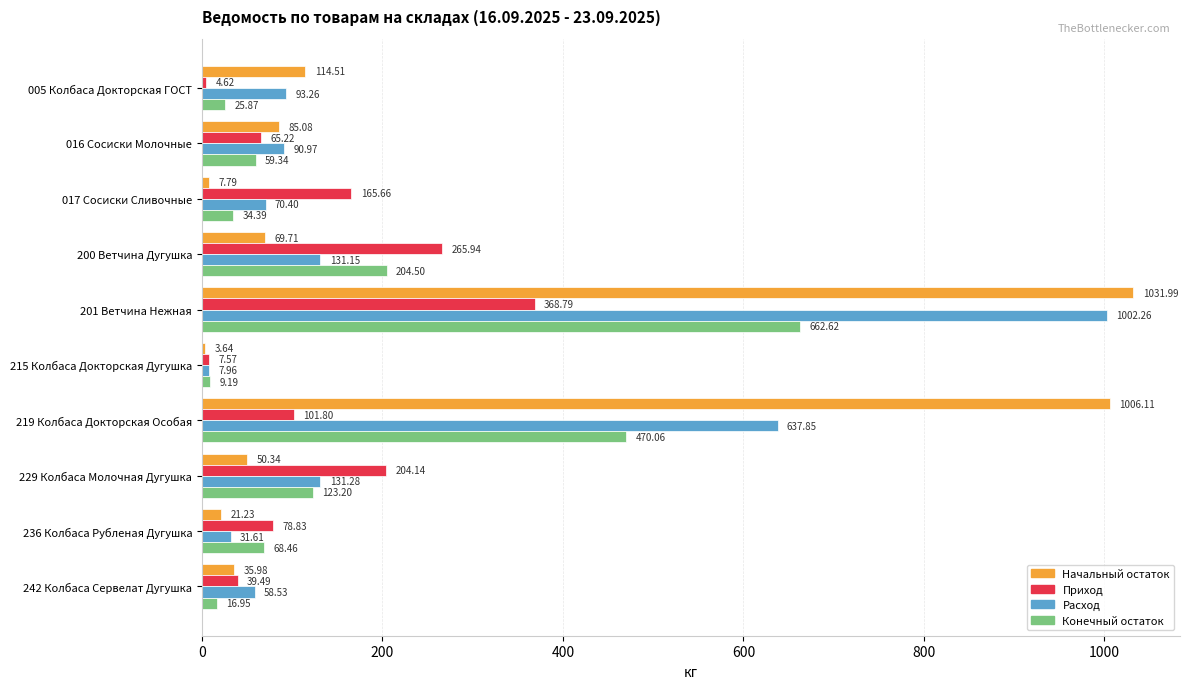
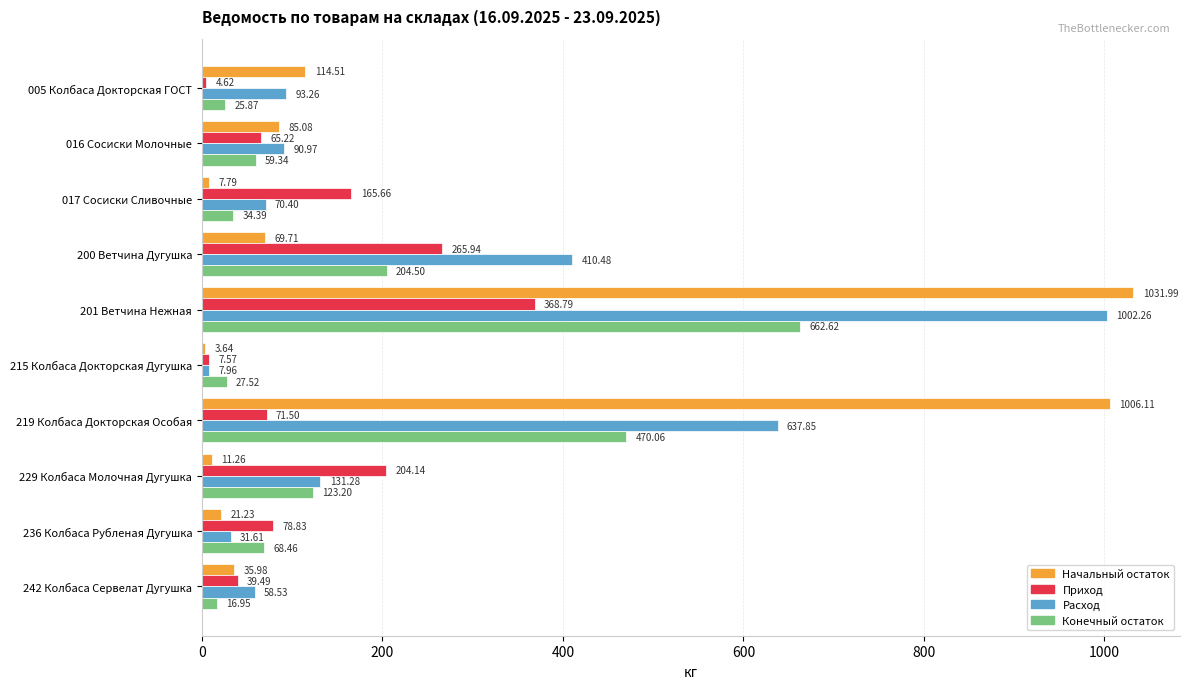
  {
    "Начальный остаток": {
      "005 Колбаса Докторская ГОСТ": 114.51,
      "016 Сосиски Молочные": 85.08,
      "017 Сосиски Сливочные": 7.79,
      "200 Ветчина Дугушка": 69.71,
      "201 Ветчина Нежная": 1031.99,
      "215 Колбаса Докторская Дугушка": 3.64,
      "219 Колбаса Докторская Особая": 1006.11,
-     "229 Колбаса Молочная Дугушка": 50.34,
+     "229 Колбаса Молочная Дугушка": 11.26,
      "236 Колбаса Рубленая Дугушка": 21.23,
      "242 Колбаса Сервелат Дугушка": 35.98
    },
    "Приход": {
      "005 Колбаса Докторская ГОСТ": 4.62,
      "016 Сосиски Молочные": 65.22,
      "017 Сосиски Сливочные": 165.66,
      "200 Ветчина Дугушка": 265.94,
      "201 Ветчина Нежная": 368.79,
      "215 Колбаса Докторская Дугушка": 7.57,
-     "219 Колбаса Докторская Особая": 101.80,
+     "219 Колбаса Докторская Особая": 71.50,
      "229 Колбаса Молочная Дугушка": 204.14,
      "236 Колбаса Рубленая Дугушка": 78.83,
      "242 Колбаса Сервелат Дугушка": 39.49
    },
    "Расход": {
      "005 Колбаса Докторская ГОСТ": 93.26,
      "016 Сосиски Молочные": 90.97,
      "017 Сосиски Сливочные": 70.40,
-     "200 Ветчина Дугушка": 131.15,
+     "200 Ветчина Дугушка": 410.48,
      "201 Ветчина Нежная": 1002.26,
      "215 Колбаса Докторская Дугушка": 7.96,
      "219 Колбаса Докторская Особая": 637.85,
      "229 Колбаса Молочная Дугушка": 131.28,
      "236 Колбаса Рубленая Дугушка": 31.61,
      "242 Колбаса Сервелат Дугушка": 58.53
    },
    "Конечный остаток": {
      "005 Колбаса Докторская ГОСТ": 25.87,
      "016 Сосиски Молочные": 59.34,
      "017 Сосиски Сливочные": 34.39,
      "200 Ветчина Дугушка": 204.50,
      "201 Ветчина Нежная": 662.62,
-     "215 Колбаса Докторская Дугушка": 9.19,
+     "215 Колбаса Докторская Дугушка": 27.52,
      "219 Колбаса Докторская Особая": 470.06,
      "229 Колбаса Молочная Дугушка": 123.20,
      "236 Колбаса Рубленая Дугушка": 68.46,
      "242 Колбаса Сервелат Дугушка": 16.95
    }
  }
